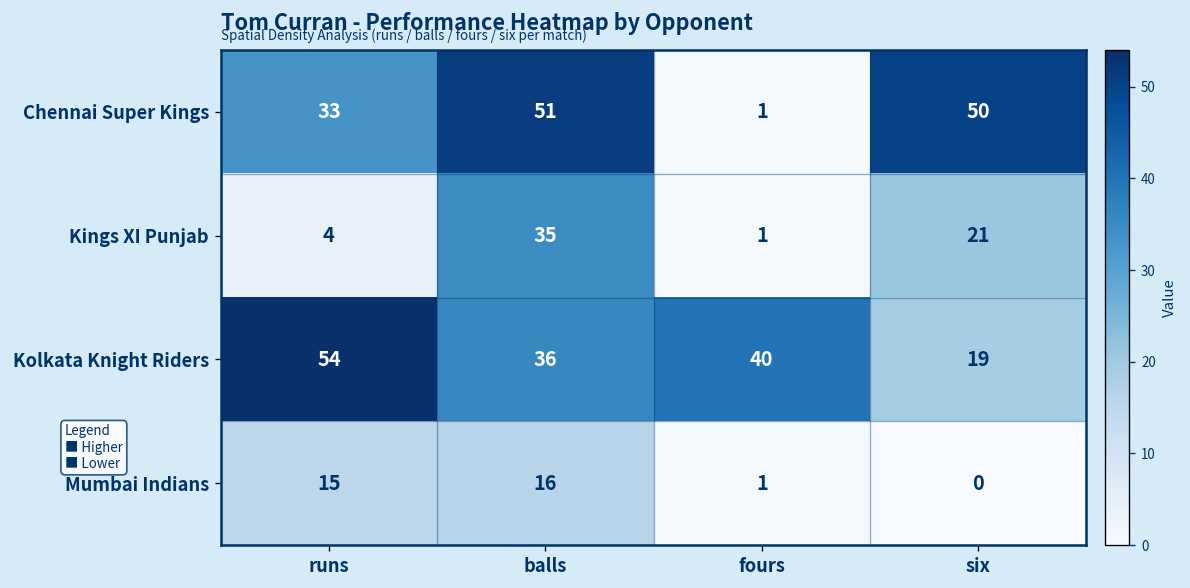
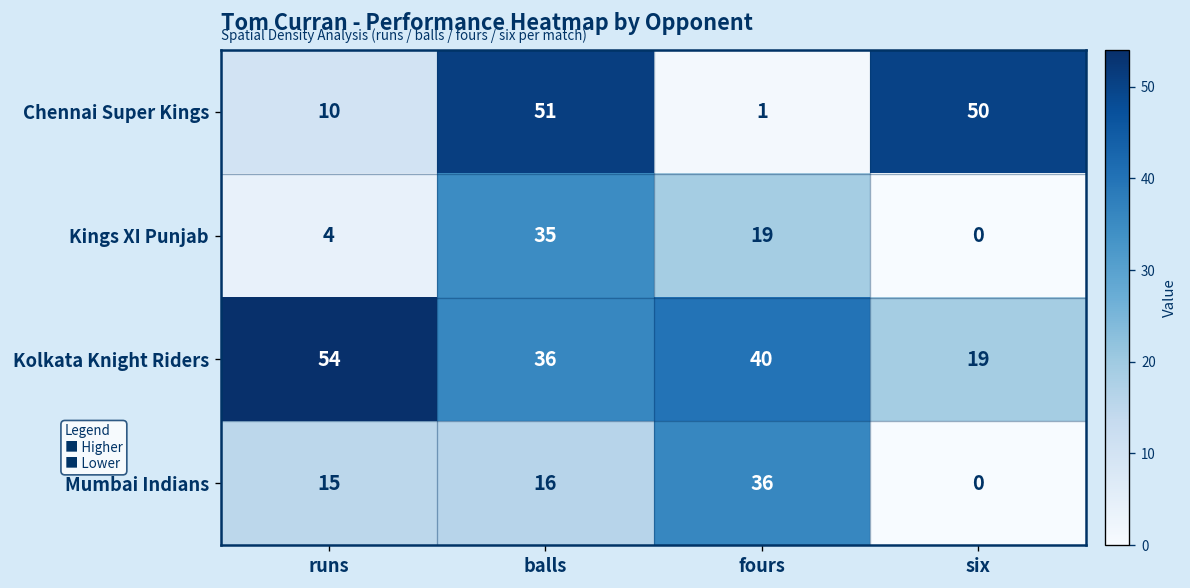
  {
    "Chennai Super Kings": {
-     "runs": 33,
+     "runs": 10,
      "balls": 51,
      "fours": 1,
      "six": 50
    },
    "Kings XI Punjab": {
      "runs": 4,
      "balls": 35,
-     "fours": 1,
-     "six": 21
+     "fours": 19,
+     "six": 0
    },
    "Kolkata Knight Riders": {
      "runs": 54,
      "balls": 36,
      "fours": 40,
      "six": 19
    },
    "Mumbai Indians": {
      "runs": 15,
      "balls": 16,
-     "fours": 1,
+     "fours": 36,
      "six": 0
    }
  }
